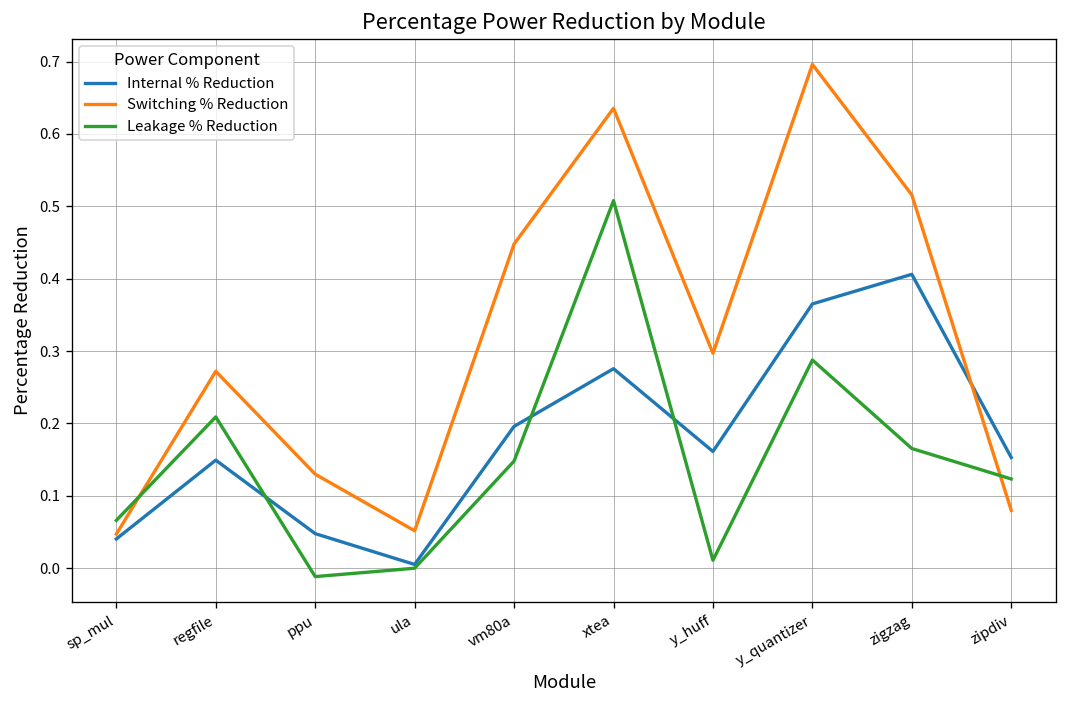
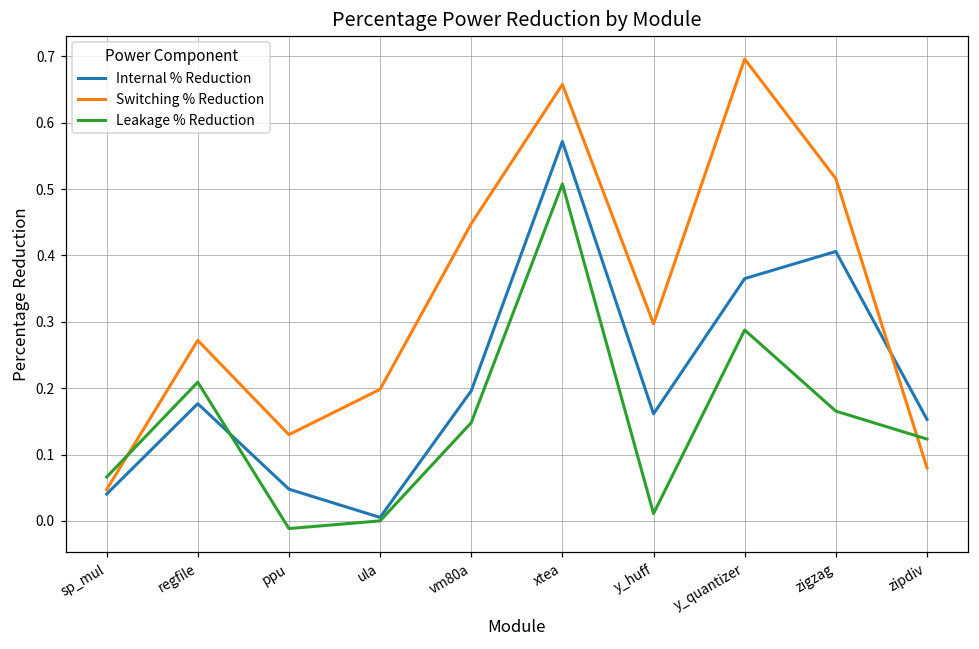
  {
    "Internal % Reduction": {
      "sp_mul": 0.04,
-     "regfile": 0.15,
+     "regfile": 0.18,
      "ppu": 0.05,
      "ula": 0.01,
      "vm80a": 0.20,
-     "xtea": 0.28,
+     "xtea": 0.57,
      "y_huff": 0.16,
      "y_quantizer": 0.37,
      "zigzag": 0.41,
      "zipdiv": 0.15
    },
    "Switching % Reduction": {
      "sp_mul": 0.05,
      "regfile": 0.27,
      "ppu": 0.13,
-     "ula": 0.05,
+     "ula": 0.20,
      "vm80a": 0.45,
-     "xtea": 0.64,
+     "xtea": 0.66,
      "y_huff": 0.30,
      "y_quantizer": 0.70,
      "zigzag": 0.52,
      "zipdiv": 0.08
    },
    "Leakage % Reduction": {
      "sp_mul": 0.07,
      "regfile": 0.21,
      "ppu": -0.01,
      "ula": 0.00,
      "vm80a": 0.15,
      "xtea": 0.51,
      "y_huff": 0.01,
      "y_quantizer": 0.29,
      "zigzag": 0.17,
      "zipdiv": 0.12
    }
  }
